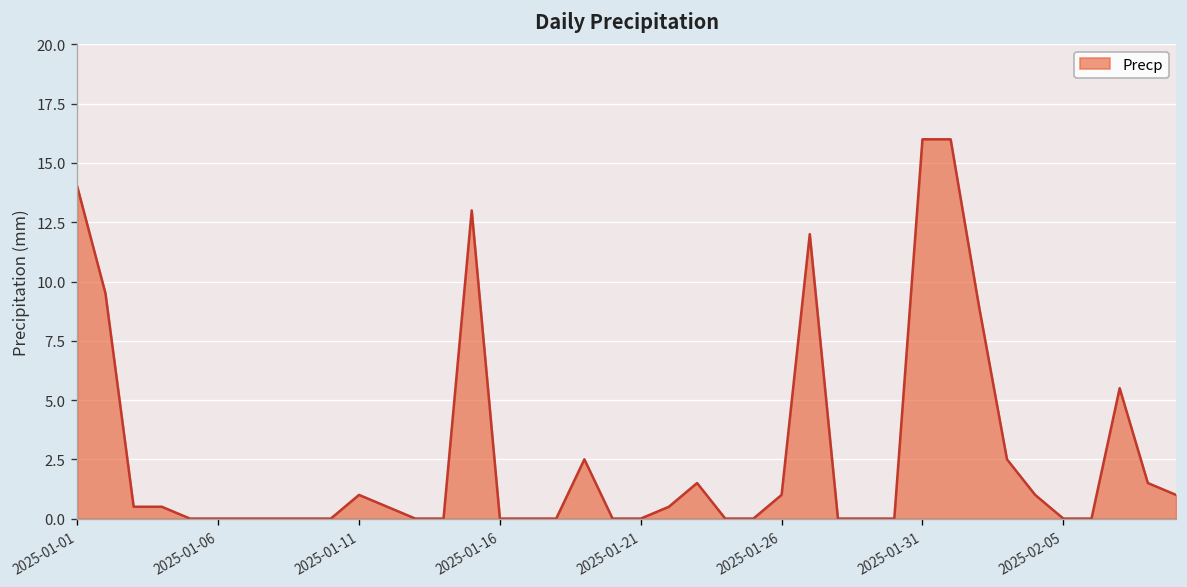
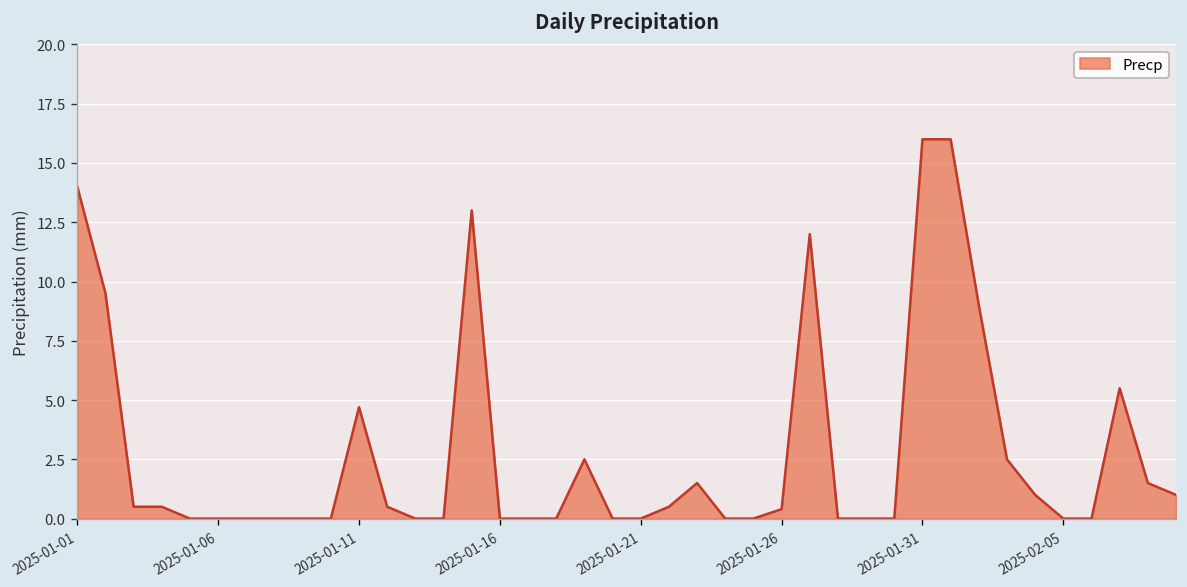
  {
    "2025-01-01": 14.0,
    "2025-01-06": 0.0,
-   "2025-01-11": 1.0,
+   "2025-01-11": 4.7,
    "2025-01-16": 0.0,
    "2025-01-21": 0.0,
-   "2025-01-26": 1.0,
+   "2025-01-26": 0.4,
    "2025-01-31": 16.0,
    "2025-02-05": 0.0
  }
